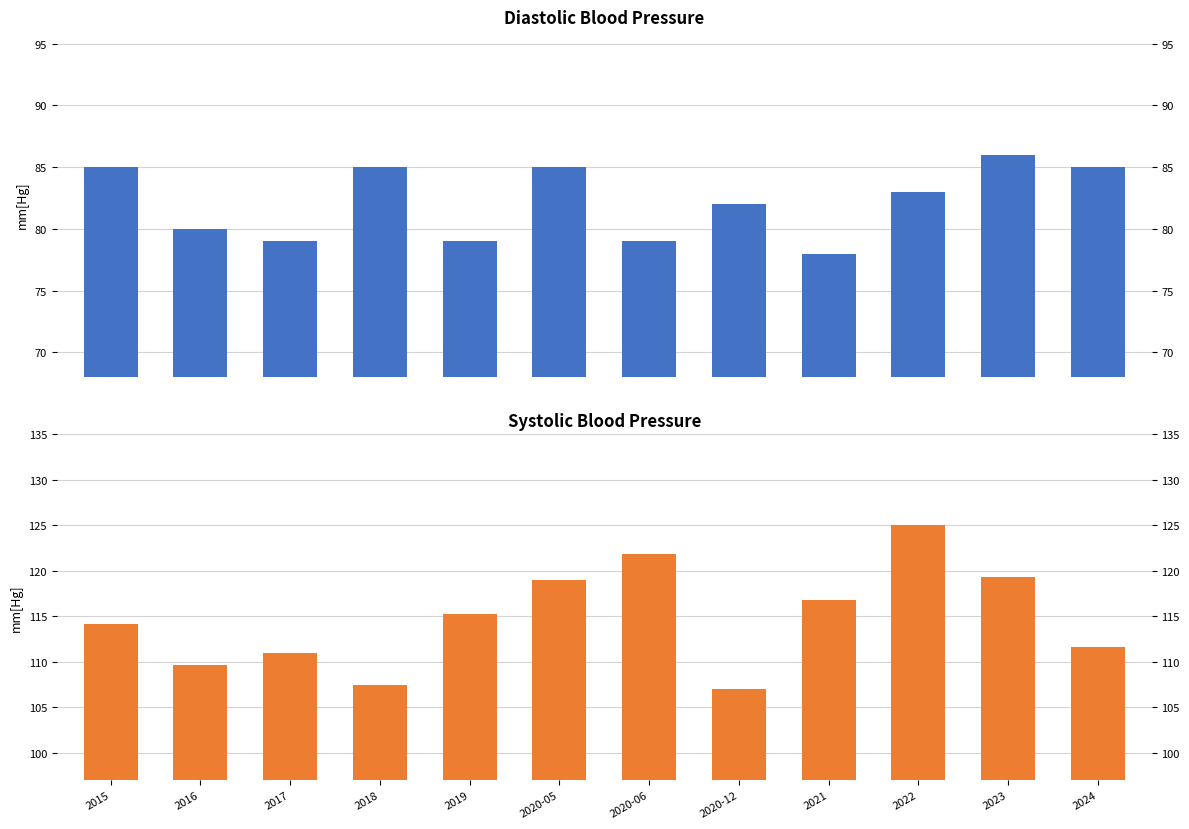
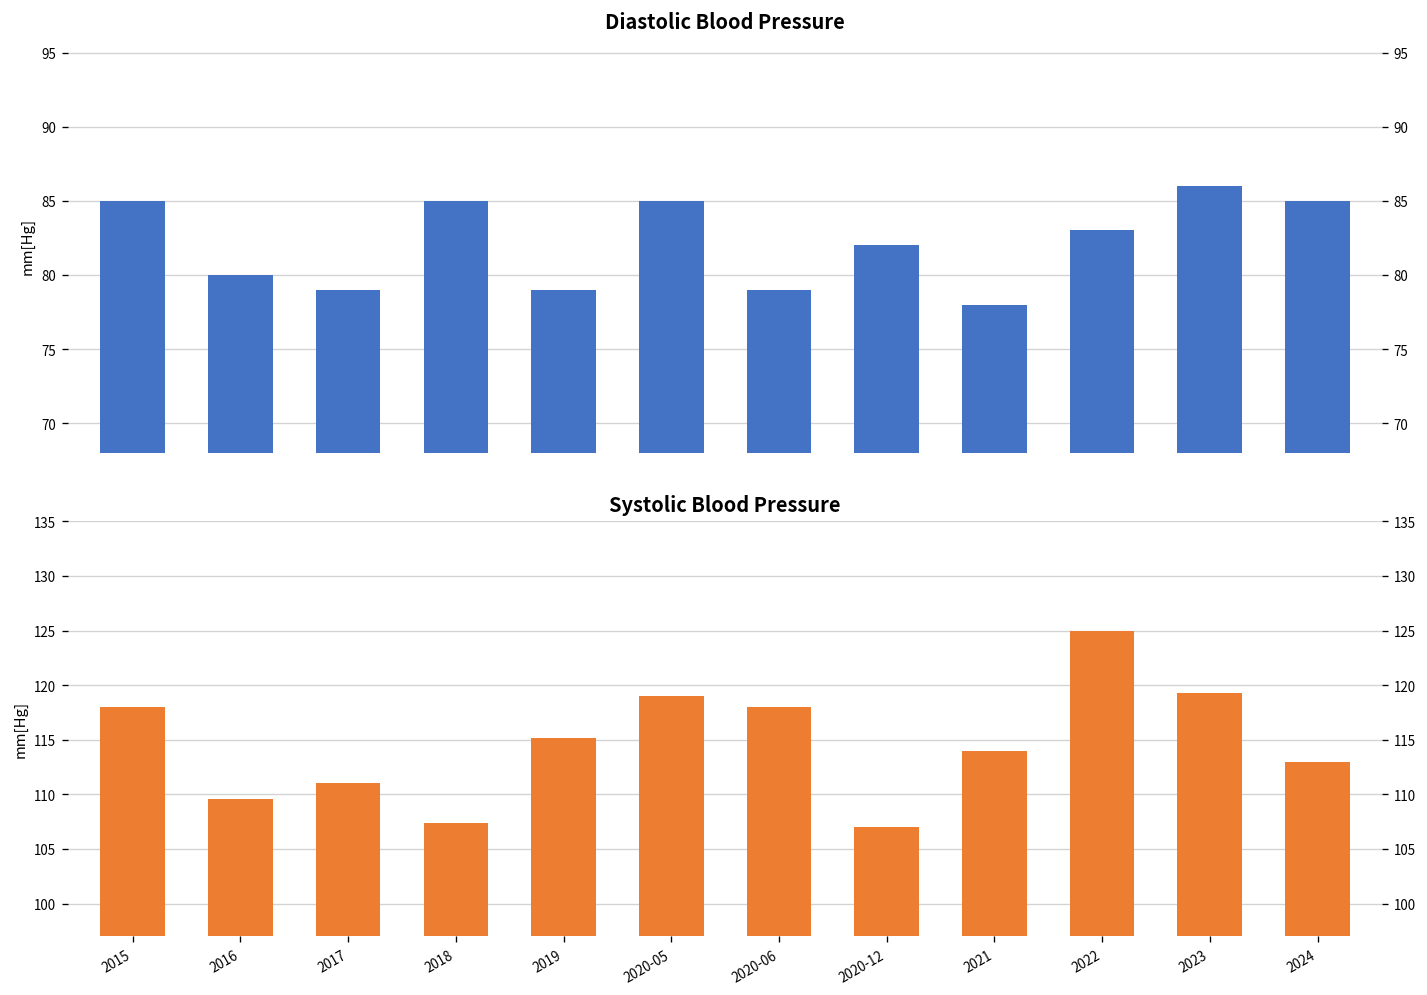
  {
    "Systolic Blood Pressure": {
-     "2015": 114,
+     "2015": 118,
      "2016": 110,
      "2017": 111,
      "2018": 107,
      "2019": 115,
      "2020-05": 119,
-     "2020-06": 122,
+     "2020-06": 118,
      "2020-12": 107,
-     "2021": 117,
+     "2021": 114,
      "2022": 125,
      "2023": 119,
-     "2024": 112
+     "2024": 113
    }
  }
